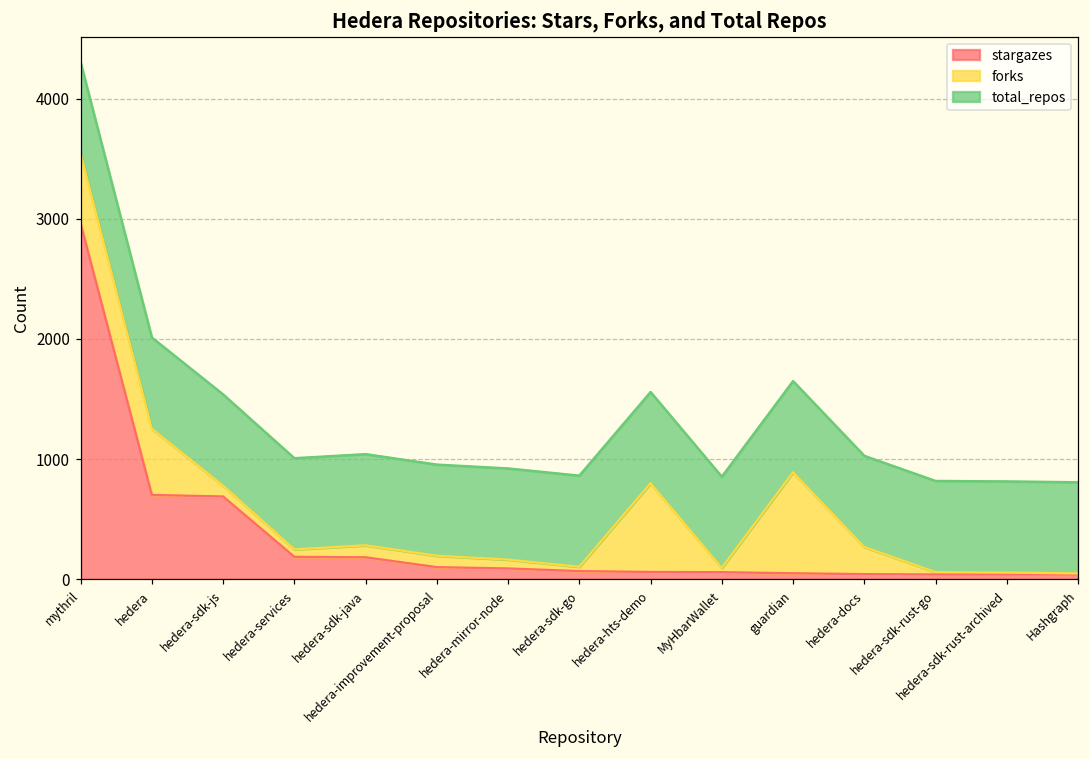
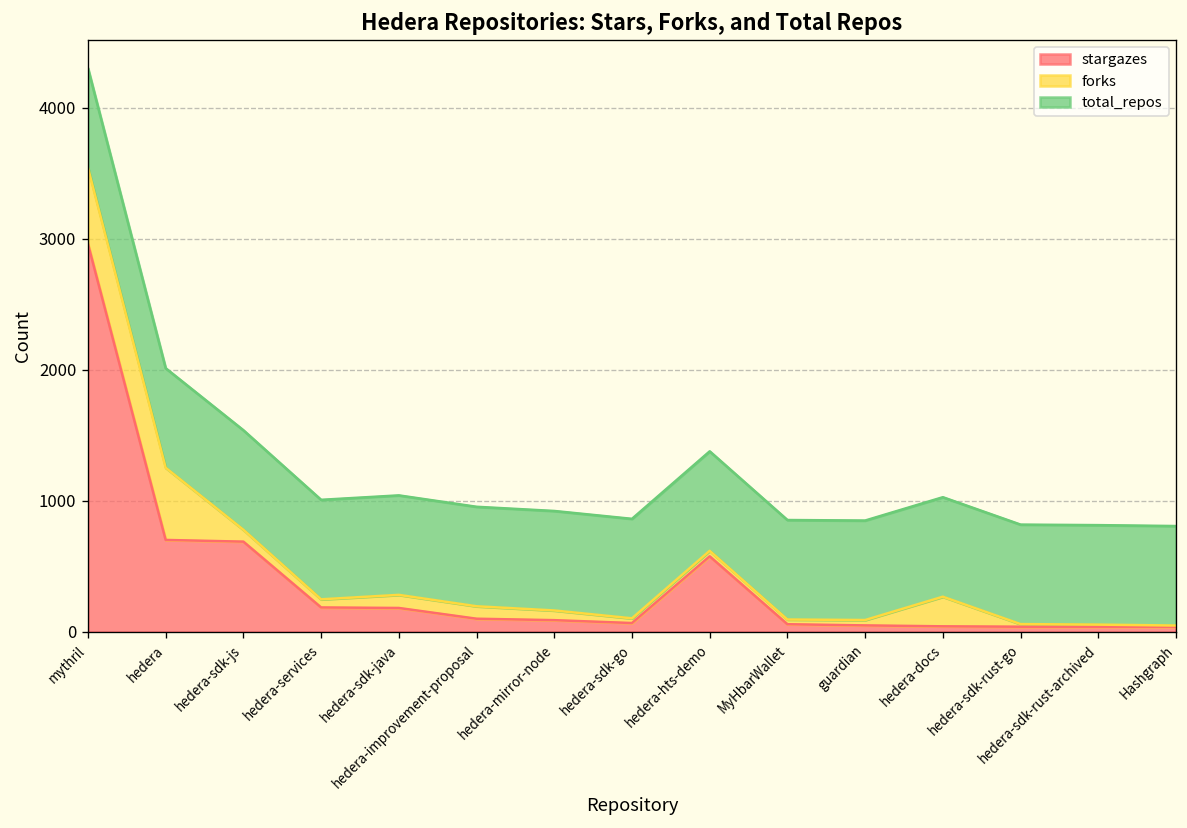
  {
    "stargazes": {
      "mythril": 2960,
      "hedera": 700,
      "hedera-sdk-js": 690,
      "hedera-services": 190,
      "hedera-sdk-java": 180,
      "hedera-improvement-proposal": 100,
      "hedera-mirror-node": 90,
      "hedera-sdk-go": 70,
-     "hedera-hts-demo": 60,
+     "hedera-hts-demo": 580,
      "MyHbarWallet": 60,
      "guardian": 50,
      "hedera-docs": 40
    },
    "forks": {
      "mythril": 580,
      "hedera": 550,
      "hedera-sdk-js": 90,
      "hedera-services": 60,
      "hedera-sdk-java": 100,
      "hedera-improvement-proposal": 100,
      "hedera-mirror-node": 70,
      "hedera-sdk-go": 40,
-     "hedera-hts-demo": 740,
+     "hedera-hts-demo": 40,
      "MyHbarWallet": 40,
-     "guardian": 840,
+     "guardian": 40,
      "hedera-docs": 230
    },
    "total_repos": {
      "mythril": 760,
      "hedera": 760,
      "hedera-sdk-js": 760,
      "hedera-services": 760,
      "hedera-sdk-java": 760,
      "hedera-improvement-proposal": 760,
      "hedera-mirror-node": 760,
      "hedera-sdk-go": 760,
      "hedera-hts-demo": 760,
      "MyHbarWallet": 760,
      "guardian": 760,
      "hedera-docs": 760,
      "hedera-sdk-rust-go": 760,
      "hedera-sdk-rust-archived": 760,
      "Hashgraph": 760
    }
  }
